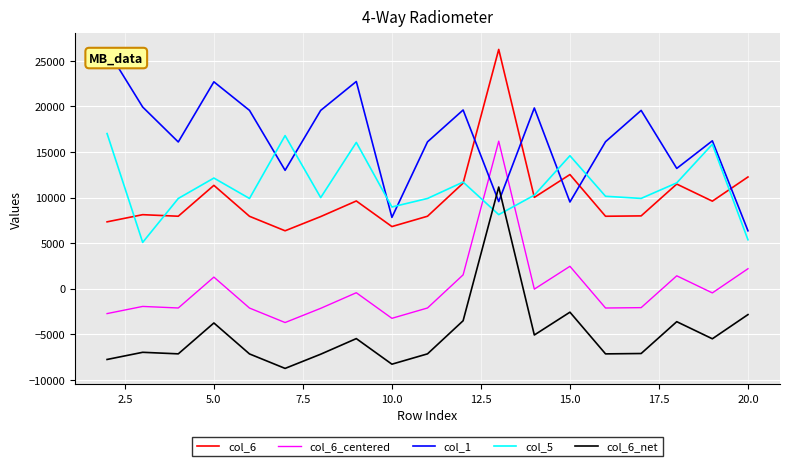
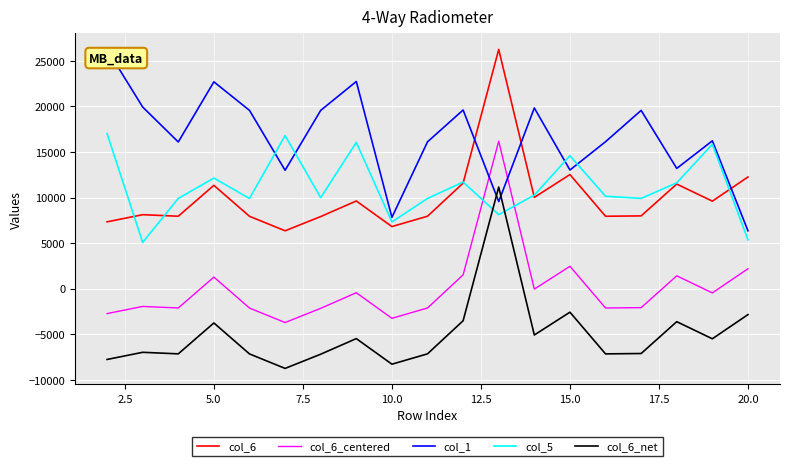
  {
    "col_6": {
      "5.0": 11000,
      "10.0": 7000,
      "15.0": 13000,
      "20.0": 12000
    },
    "col_6_centered": {
      "5.0": 1000,
      "10.0": -3000,
      "15.0": 2000,
      "20.0": 2000
    },
    "col_1": {
      "5.0": 23000,
      "10.0": 8000,
-     "15.0": 10000,
+     "15.0": 13000,
      "20.0": 6000
    },
    "col_5": {
      "5.0": 12000,
-     "10.0": 9000,
+     "10.0": 7000,
      "15.0": 15000,
      "20.0": 5000
    },
    "col_6_net": {
      "5.0": -4000,
      "10.0": -8000,
      "15.0": -3000,
      "20.0": -3000
    }
  }
